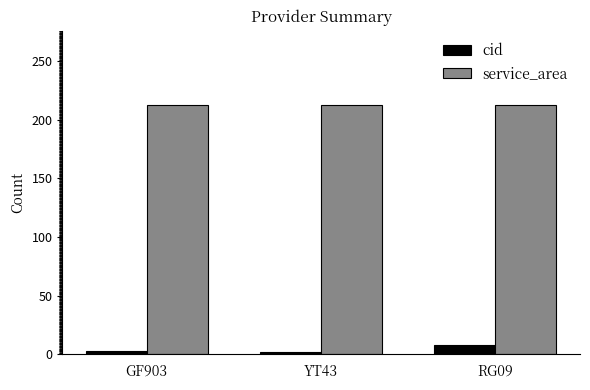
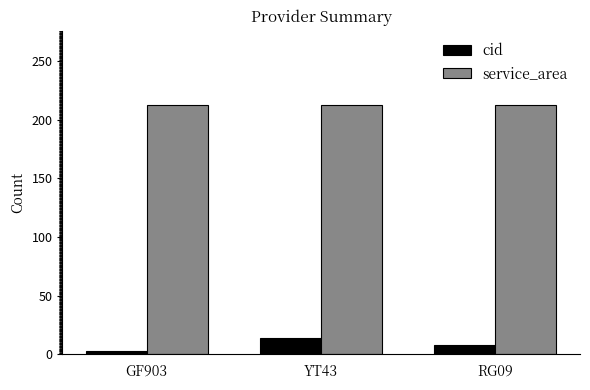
  {
    "cid": {
      "GF903": 3,
-     "YT43": 2,
+     "YT43": 14,
      "RG09": 8
    },
    "service_area": {
      "GF903": 212,
      "YT43": 212,
      "RG09": 212
    }
  }
